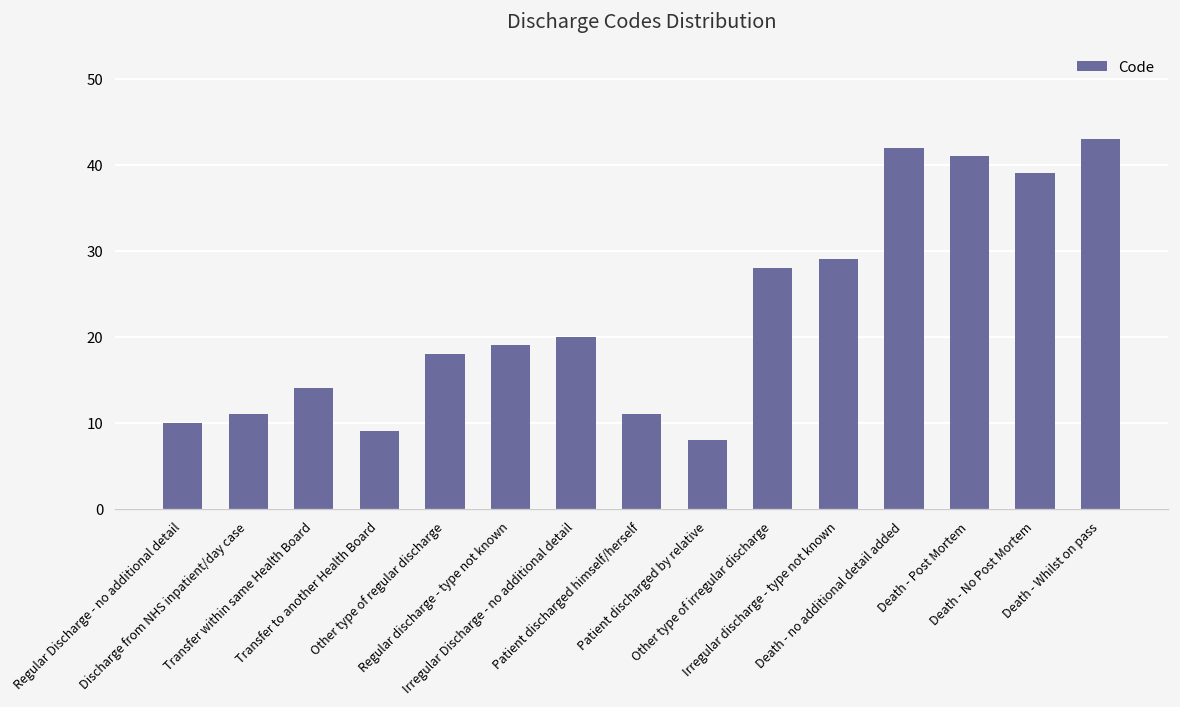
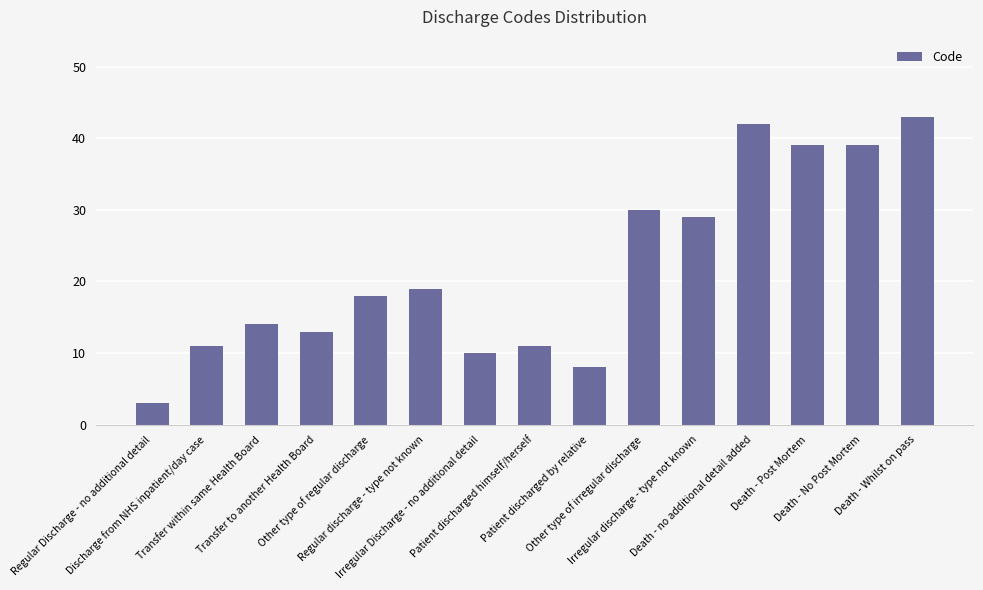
  {
-   "Regular Discharge - no additional detail": 10,
+   "Regular Discharge - no additional detail": 3,
    "Discharge from NHS inpatient/day case": 11,
    "Transfer within same Health Board": 14,
-   "Transfer to another Health Board": 9,
+   "Transfer to another Health Board": 13,
    "Other type of regular discharge": 18,
    "Regular discharge - type not known": 19,
-   "Irregular Discharge - no additional detail": 20,
+   "Irregular Discharge - no additional detail": 10,
    "Patient discharged himself/herself": 11,
    "Patient discharged by relative": 8,
-   "Other type of irregular discharge": 28,
+   "Other type of irregular discharge": 30,
    "Irregular discharge - type not known": 29,
    "Death - no additional detail added": 42,
-   "Death - Post Mortem": 41,
+   "Death - Post Mortem": 39,
    "Death - No Post Mortem": 39,
    "Death - Whilst on pass": 43
  }
